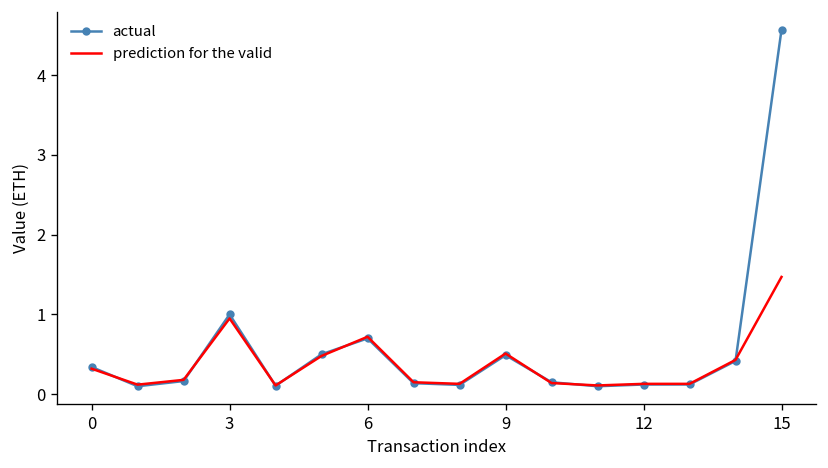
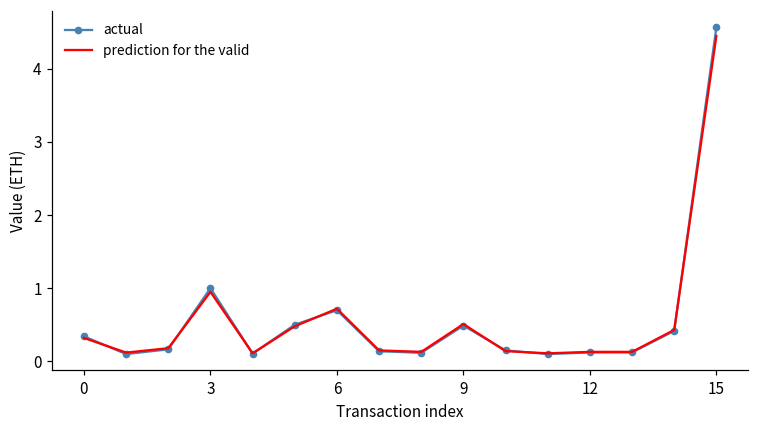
  {
    "actual": {
      "3": 1.0,
      "15": 4.6
    },
    "prediction for the valid": {
      "3": 1.0,
-     "15": 1.5
+     "15": 4.5
    }
  }
